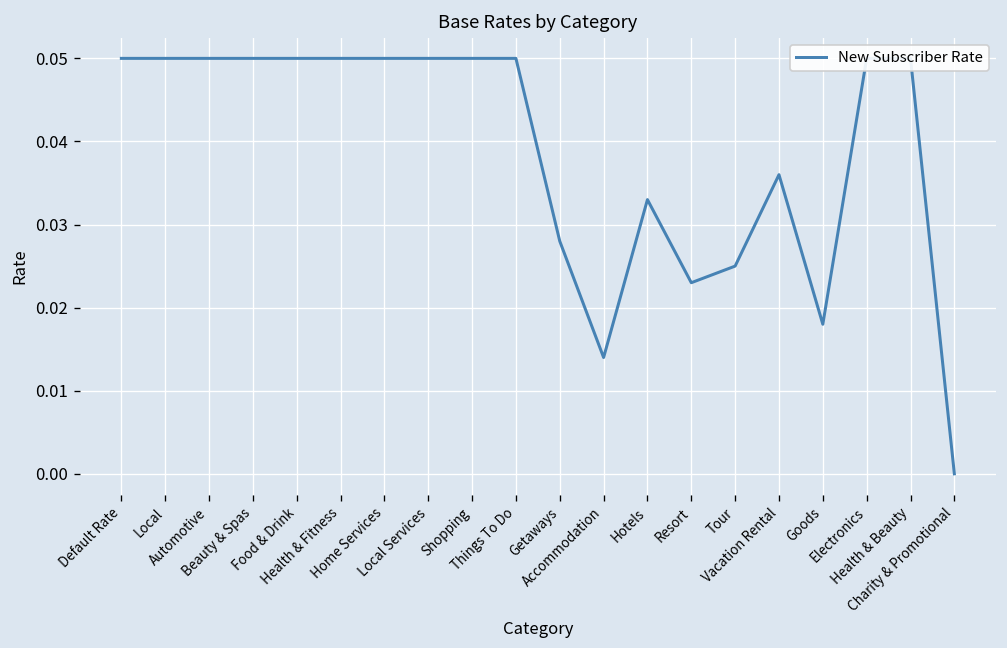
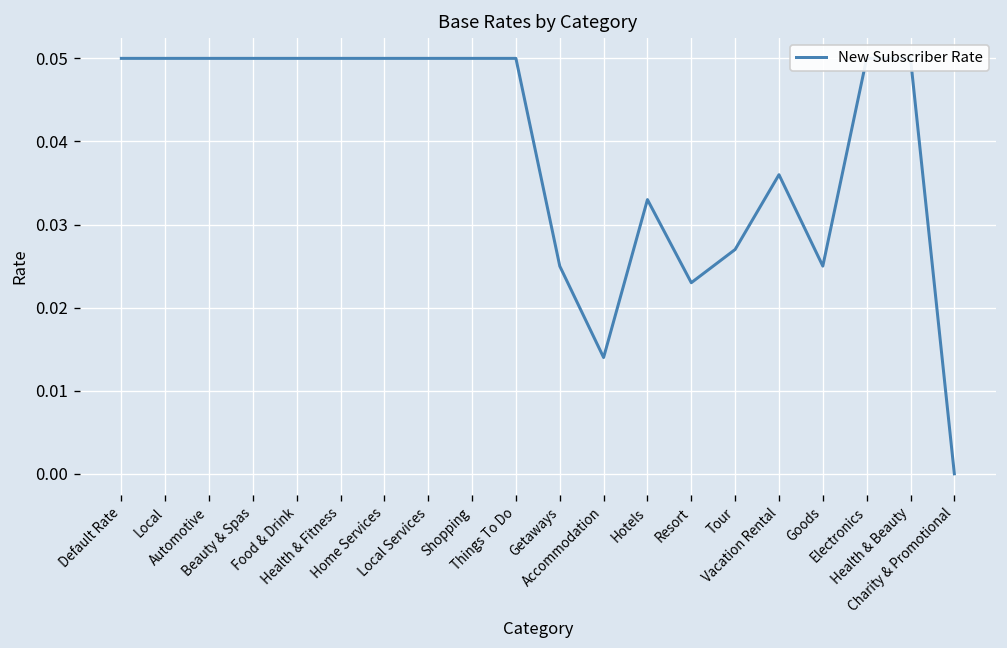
  {
    "Default Rate": 0.050,
    "Local": 0.050,
    "Automotive": 0.050,
    "Beauty & Spas": 0.050,
    "Food & Drink": 0.050,
    "Health & Fitness": 0.050,
    "Home Services": 0.050,
    "Local Services": 0.050,
    "Shopping": 0.050,
    "Things To Do": 0.050,
-   "Getaways": 0.028,
+   "Getaways": 0.025,
    "Accommodation": 0.014,
    "Hotels": 0.033,
    "Resort": 0.023,
-   "Tour": 0.025,
+   "Tour": 0.027,
    "Vacation Rental": 0.036,
-   "Goods": 0.018,
+   "Goods": 0.025,
    "Charity & Promotional": 0.000
  }
